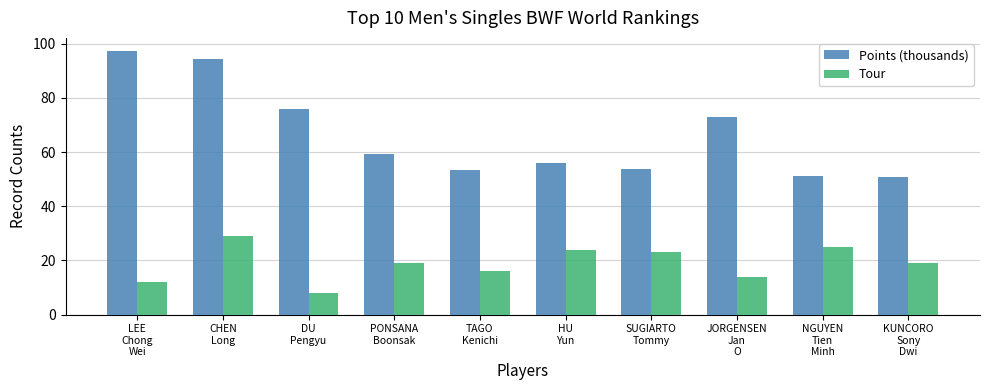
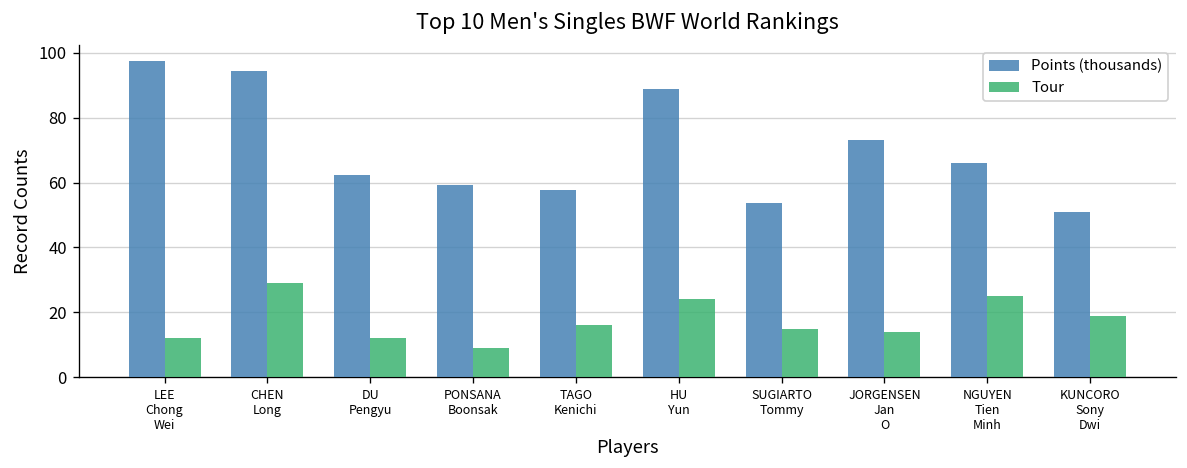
  {
    "Points (thousands)": {
      "LEE Chong Wei": 97,
      "CHEN Long": 94,
-     "DU Pengyu": 76,
+     "DU Pengyu": 62,
      "PONSANA Boonsak": 59,
-     "TAGO Kenichi": 53,
-     "HU Yun": 56,
+     "TAGO Kenichi": 58,
+     "HU Yun": 89,
      "SUGIARTO Tommy": 54,
      "JORGENSEN Jan O": 73,
-     "NGUYEN Tien Minh": 51,
+     "NGUYEN Tien Minh": 66,
      "KUNCORO Sony Dwi": 51
    },
    "Tour": {
      "LEE Chong Wei": 12,
      "CHEN Long": 29,
-     "DU Pengyu": 8,
-     "PONSANA Boonsak": 19,
+     "DU Pengyu": 12,
+     "PONSANA Boonsak": 9,
      "TAGO Kenichi": 16,
      "HU Yun": 24,
-     "SUGIARTO Tommy": 23,
+     "SUGIARTO Tommy": 15,
      "JORGENSEN Jan O": 14,
      "NGUYEN Tien Minh": 25,
      "KUNCORO Sony Dwi": 19
    }
  }
